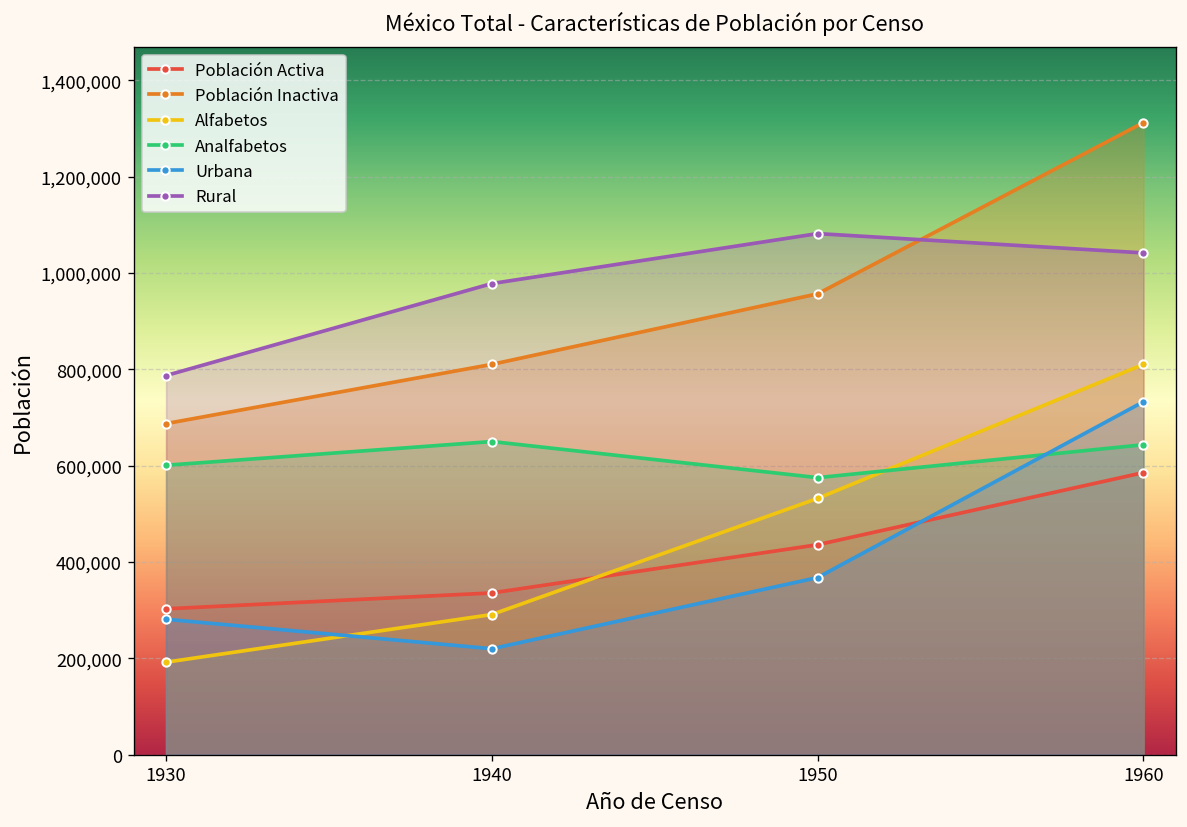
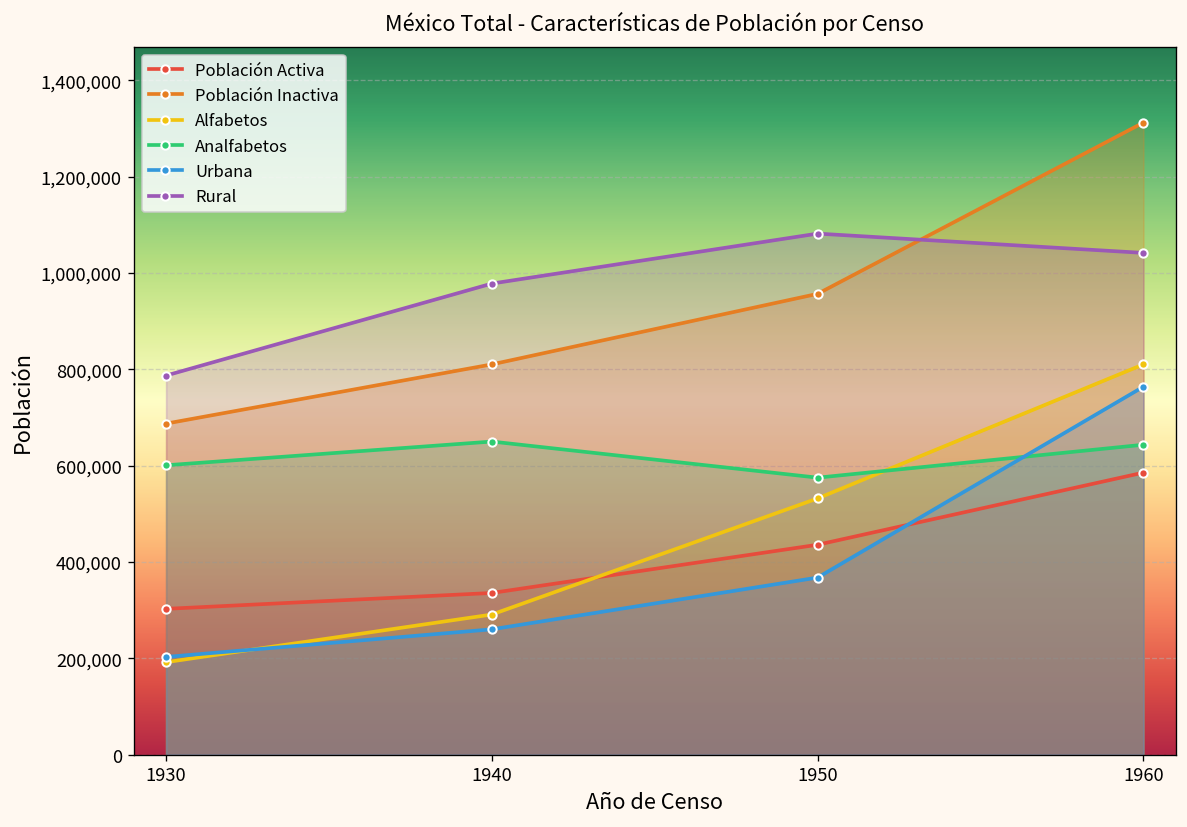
  {
    "Alfabetos": {
      "1930": "190,000",
      "1940": "290,000",
      "1950": "530,000",
      "1960": "810,000"
    },
    "Analfabetos": {
      "1930": "600,000",
      "1940": "650,000",
      "1950": "580,000",
      "1960": "640,000"
    },
    "Urbana": {
-     "1930": "280,000",
-     "1940": "220,000",
+     "1930": "200,000",
+     "1940": "260,000",
      "1950": "370,000",
-     "1960": "730,000"
+     "1960": "760,000"
    },
    "Rural": {
      "1930": "790,000",
      "1940": "980,000",
      "1950": "1,080,000",
      "1960": "1,040,000"
    }
  }
